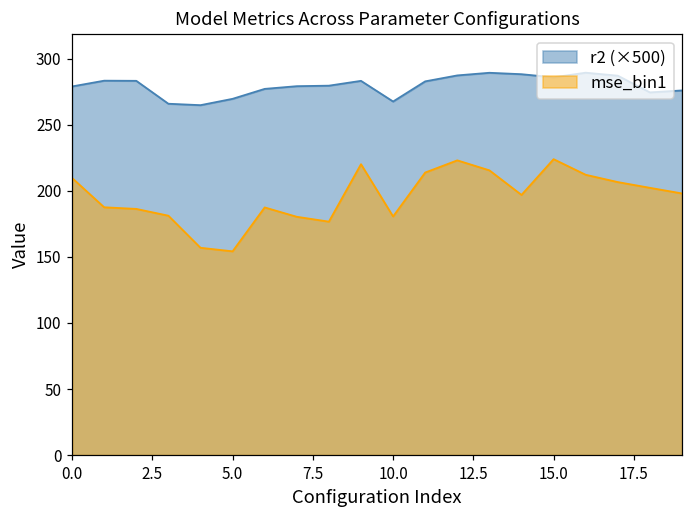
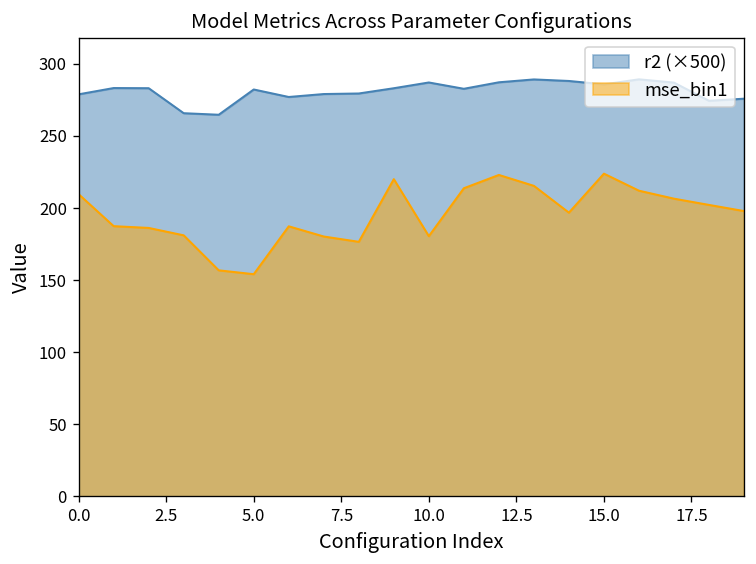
  {
    "r2 (×500)": {
      "0.0": 279,
-     "5.0": 270,
-     "10.0": 267
+     "5.0": 282,
+     "10.0": 287
    },
    "mse_bin1": {
      "0.0": 210,
      "5.0": 154,
      "10.0": 181,
      "15.0": 224
    }
  }
